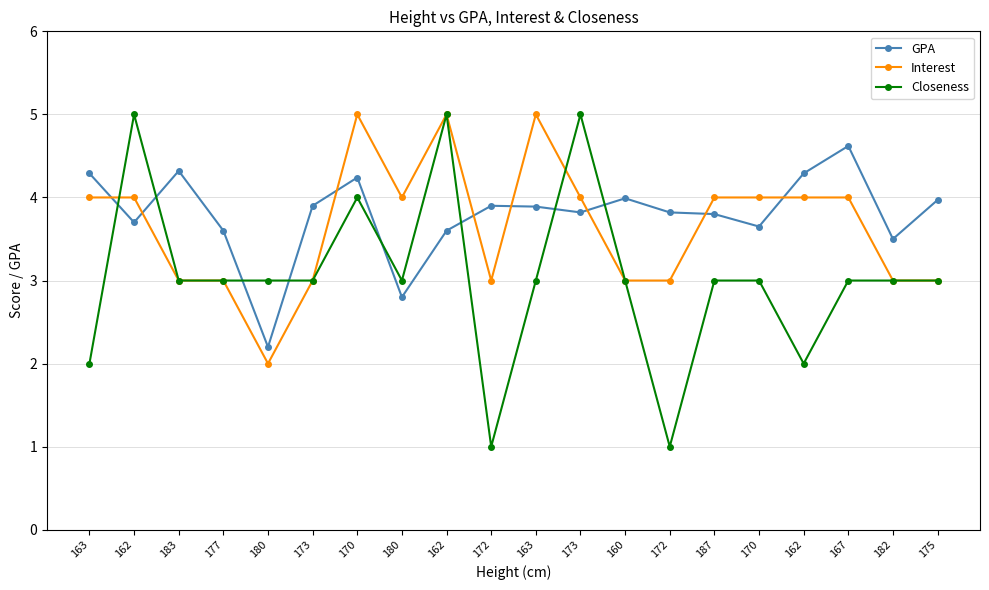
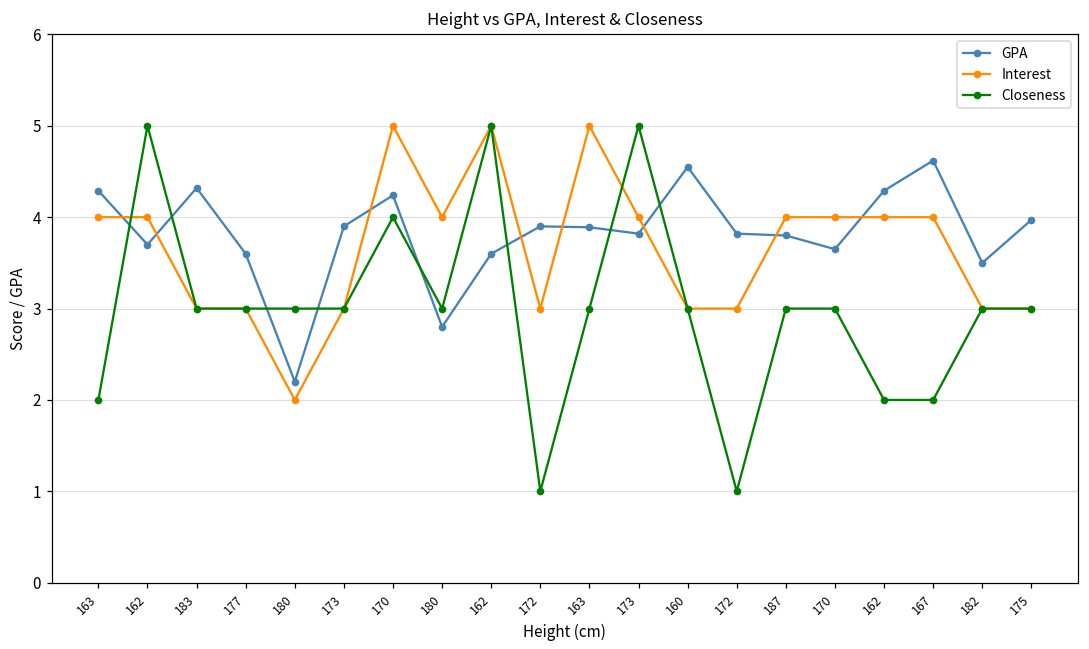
  {
    "GPA": {
      "183": 4.3,
      "177": 3.6,
-     "160": 4.0,
+     "160": 4.6,
      "187": 3.8,
      "167": 4.6,
      "182": 3.5,
      "175": 4.0
    },
    "Interest": {
      "187": 4.0,
      "167": 4.0
    },
    "Closeness": {
      "187": 3,
-     "167": 3
+     "167": 2
    }
  }
